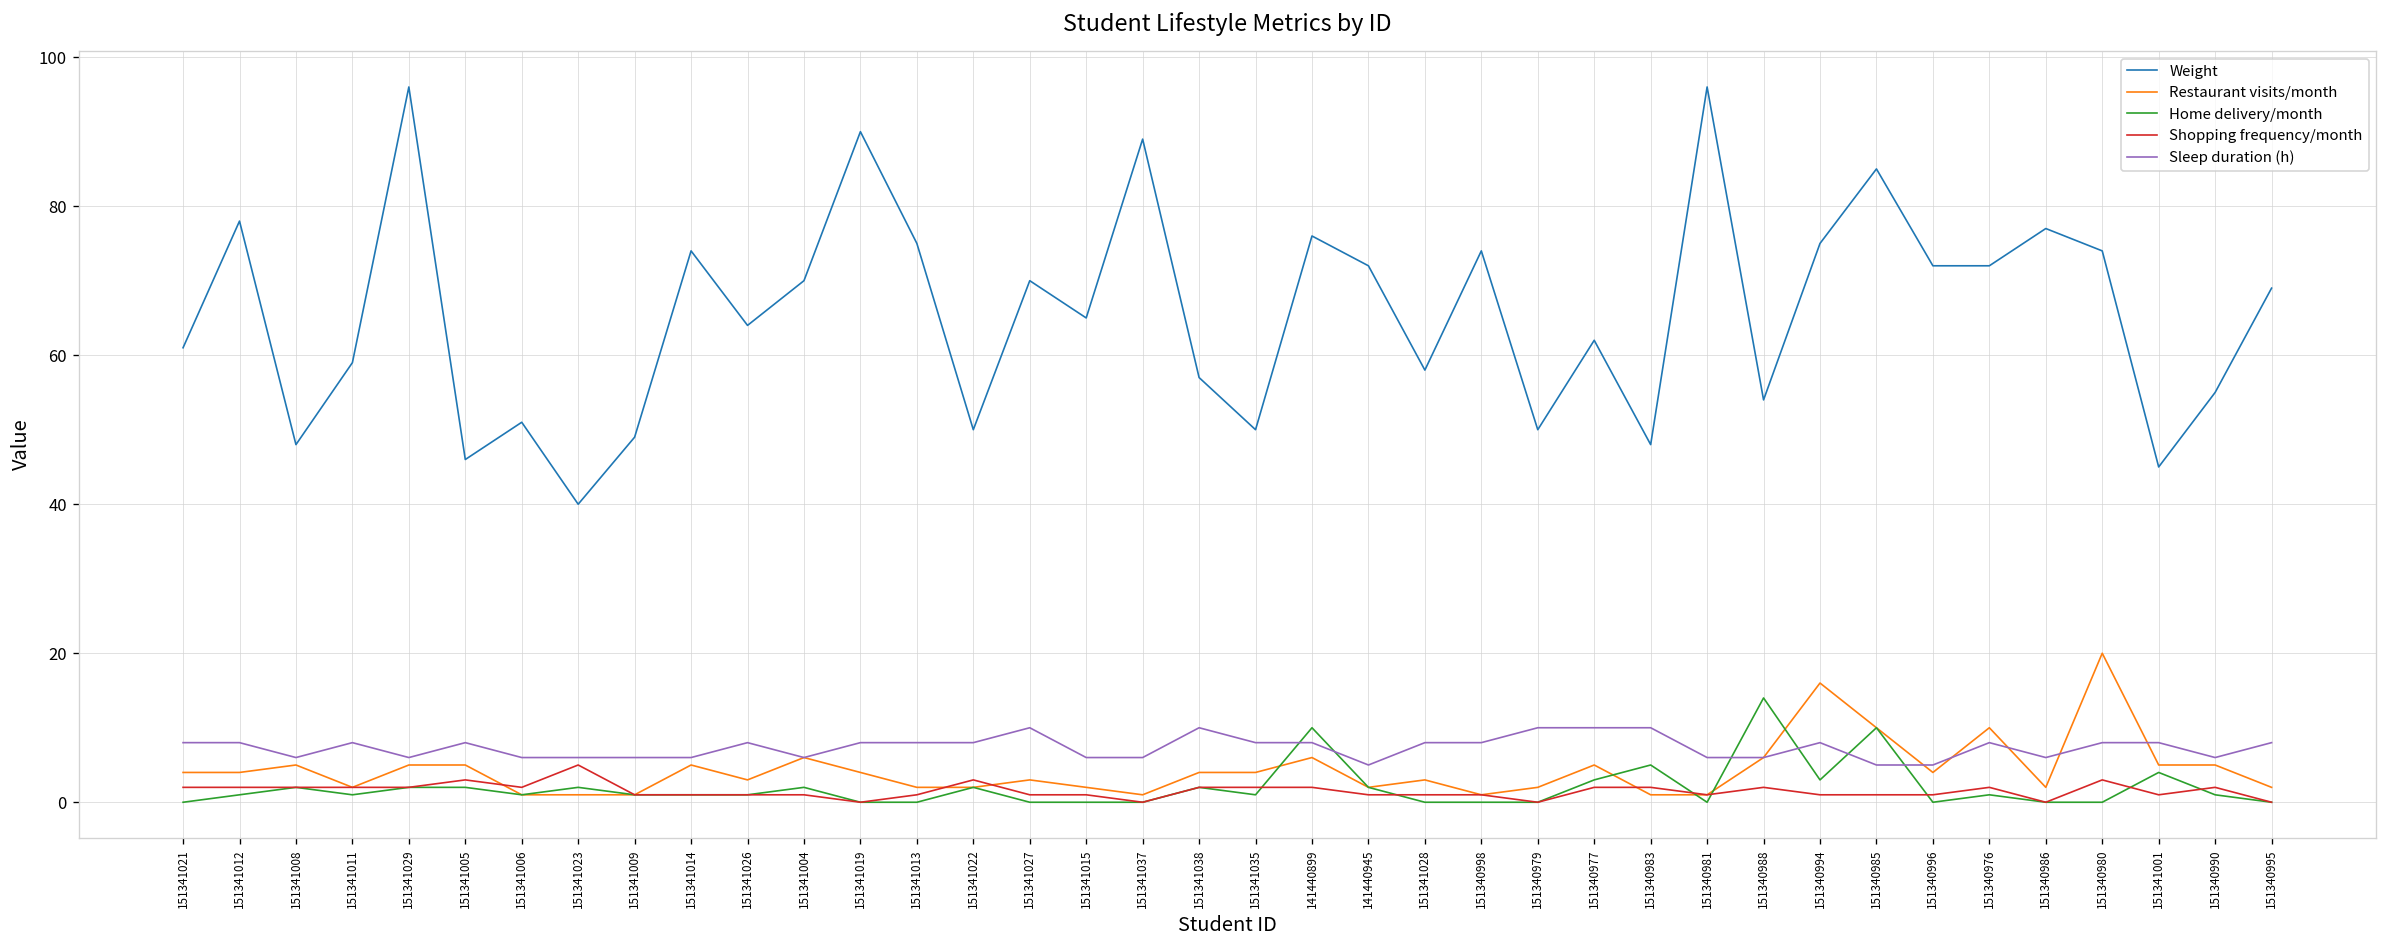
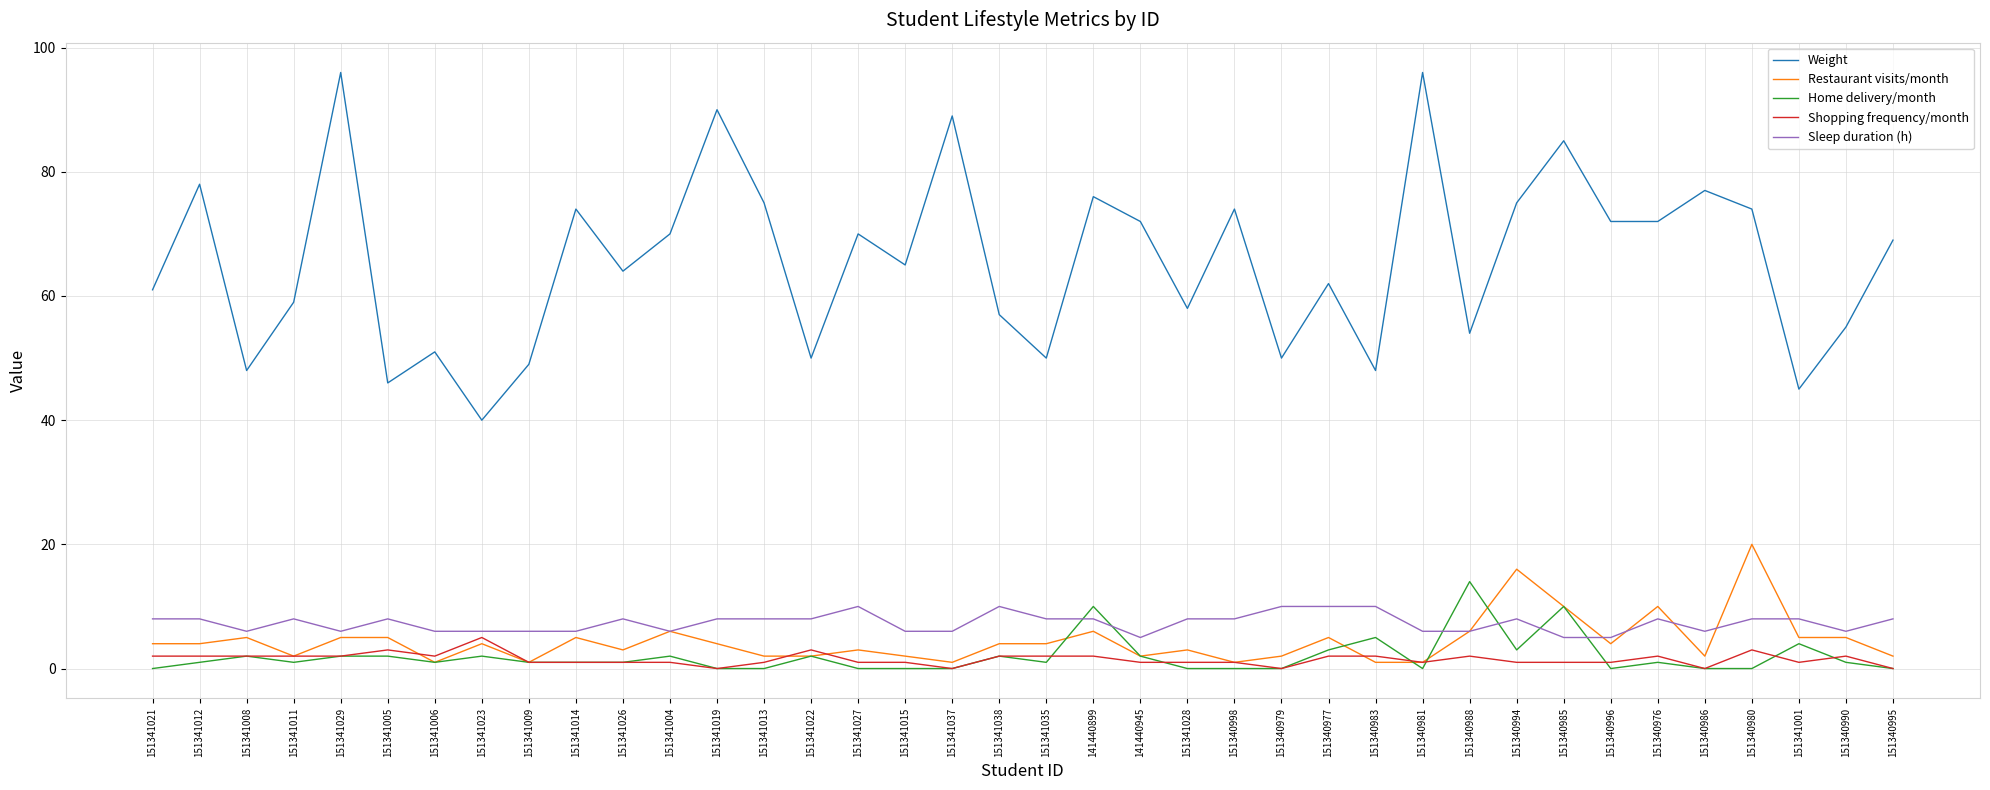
  {
    "Weight": {
      "151341021": 61,
      "151341012": 78,
      "151341008": 48,
      "151341011": 59,
      "151341029": 96,
      "151341005": 46,
      "151341006": 51,
      "151341023": 40,
      "151341009": 49,
      "151341014": 74,
      "151341026": 64,
      "151341004": 70,
      "151341019": 90,
      "151341013": 75,
      "151341022": 50,
      "151341027": 70,
      "151341015": 65,
      "151341037": 89,
      "151341038": 57,
      "151341035": 50,
      "141440899": 76,
      "141440945": 72,
      "151341028": 58,
      "151340998": 74,
      "151340979": 50,
      "151340977": 62,
      "151340983": 48,
      "151340981": 96,
      "151340988": 54,
      "151340994": 75,
      "151340985": 85,
      "151340996": 72,
      "151340976": 72,
      "151340986": 77,
      "151340980": 74,
      "151341001": 45,
      "151340990": 55,
      "151340995": 69
    },
    "Restaurant visits/month": {
      "151341021": 4,
      "151341012": 4,
      "151341008": 5,
      "151341029": 5,
      "151341005": 5,
-     "151341023": 1,
+     "151341023": 4,
      "151341014": 5,
      "151341026": 3,
      "151341019": 4,
      "151341013": 2,
      "151341027": 3,
      "151341015": 2,
      "151341037": 1,
      "151341038": 4,
      "151341035": 4,
      "141440899": 6,
      "151341028": 3,
      "151340979": 2,
      "151340977": 5,
      "151340983": 1,
      "151340994": 16,
      "151340996": 4,
      "151340976": 10,
      "151340986": 2,
      "151340980": 20,
      "151341001": 5,
      "151340990": 5,
      "151340995": 2
    },
    "Home delivery/month": {
      "151341021": 0,
      "151341012": 1,
      "151341011": 1,
      "151341005": 2,
      "151341023": 2,
      "151341004": 2,
      "151341013": 0,
      "151341027": 0,
      "151341015": 0,
      "151341035": 1,
      "141440899": 10,
      "151341028": 0,
      "151340998": 0,
      "151340977": 3,
      "151340983": 5,
      "151340981": 0,
      "151340988": 14,
      "151340994": 3,
      "151340996": 0,
      "151340976": 1,
      "151340980": 0,
      "151341001": 4,
      "151340990": 1
    },
    "Shopping frequency/month": {
      "151341021": 2,
      "151341012": 2,
      "151341005": 3,
      "151341006": 2,
      "151341023": 5,
      "151341004": 1,
      "151341013": 1,
      "151341022": 3,
      "151341027": 1,
      "151341015": 1,
      "151341035": 2,
      "141440899": 2,
      "141440945": 1,
      "151341028": 1,
      "151340977": 2,
      "151340983": 2,
      "151340988": 2,
      "151340994": 1,
      "151340985": 1,
      "151340996": 1,
      "151340976": 2,
      "151340980": 3,
      "151341001": 1,
      "151340990": 2
    },
    "Sleep duration (h)": {
      "151341021": 8,
      "151341012": 8,
      "151341008": 6,
      "151341011": 8,
      "151341029": 6,
      "151341005": 8,
      "151341006": 6,
      "151341023": 6,
      "151341009": 6,
      "151341014": 6,
      "151341026": 8,
      "151341019": 8,
      "151341013": 8,
      "151341022": 8,
      "151341027": 10,
      "151341015": 6,
      "151341037": 6,
      "151341038": 10,
      "151341035": 8,
      "141440899": 8,
      "141440945": 5,
      "151341028": 8,
      "151340998": 8,
      "151340979": 10,
      "151340977": 10,
      "151340983": 10,
      "151340981": 6,
      "151340994": 8,
      "151340985": 5,
      "151340996": 5,
      "151340976": 8,
      "151340986": 6,
      "151340980": 8,
      "151341001": 8,
      "151340990": 6,
      "151340995": 8
    }
  }
